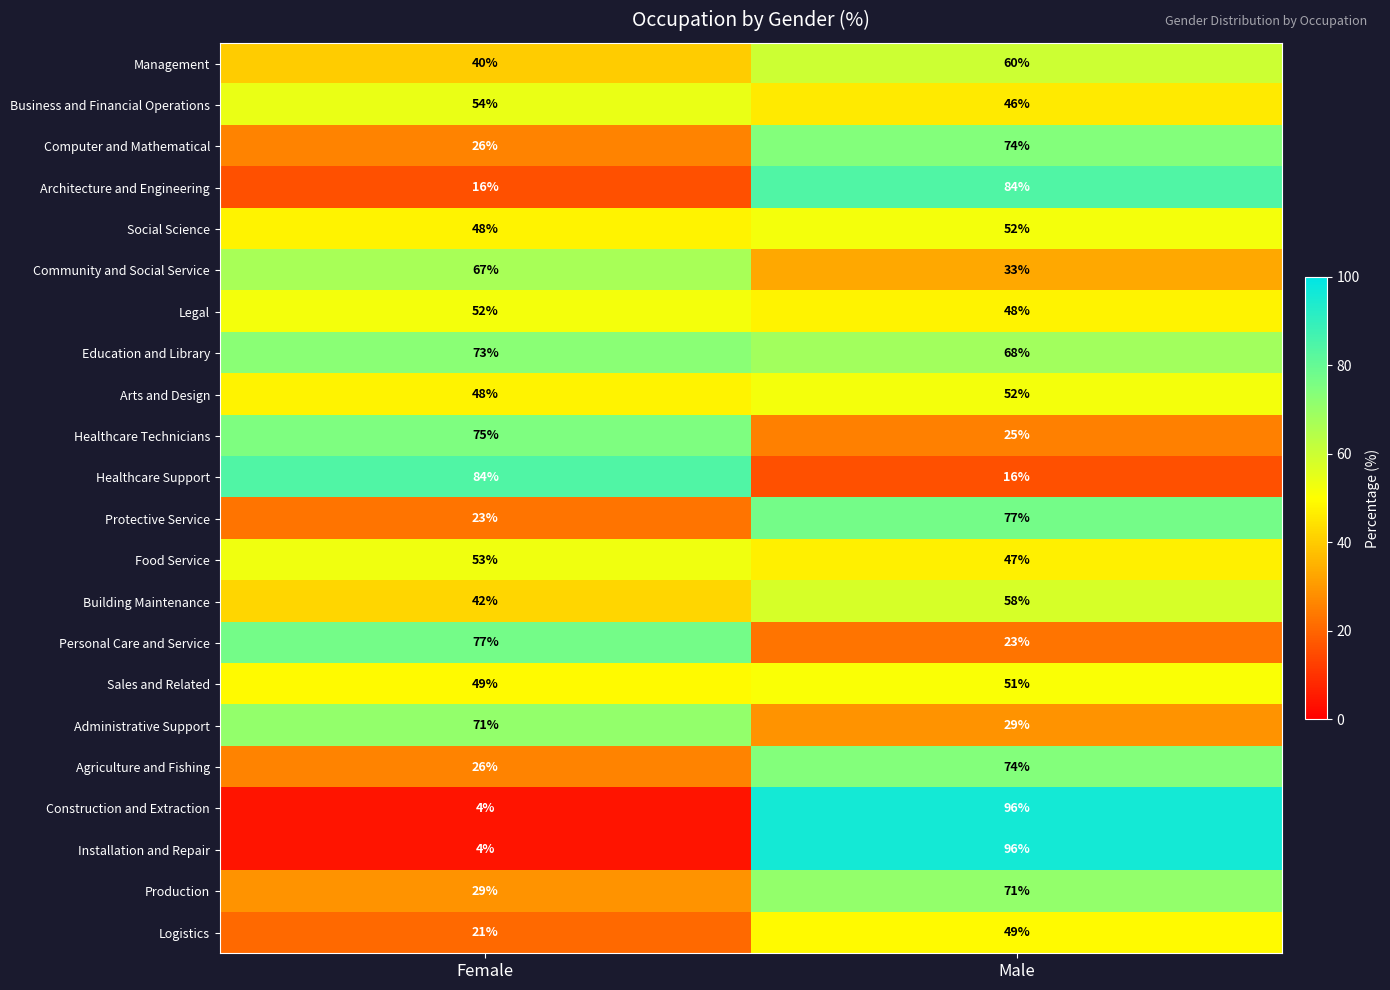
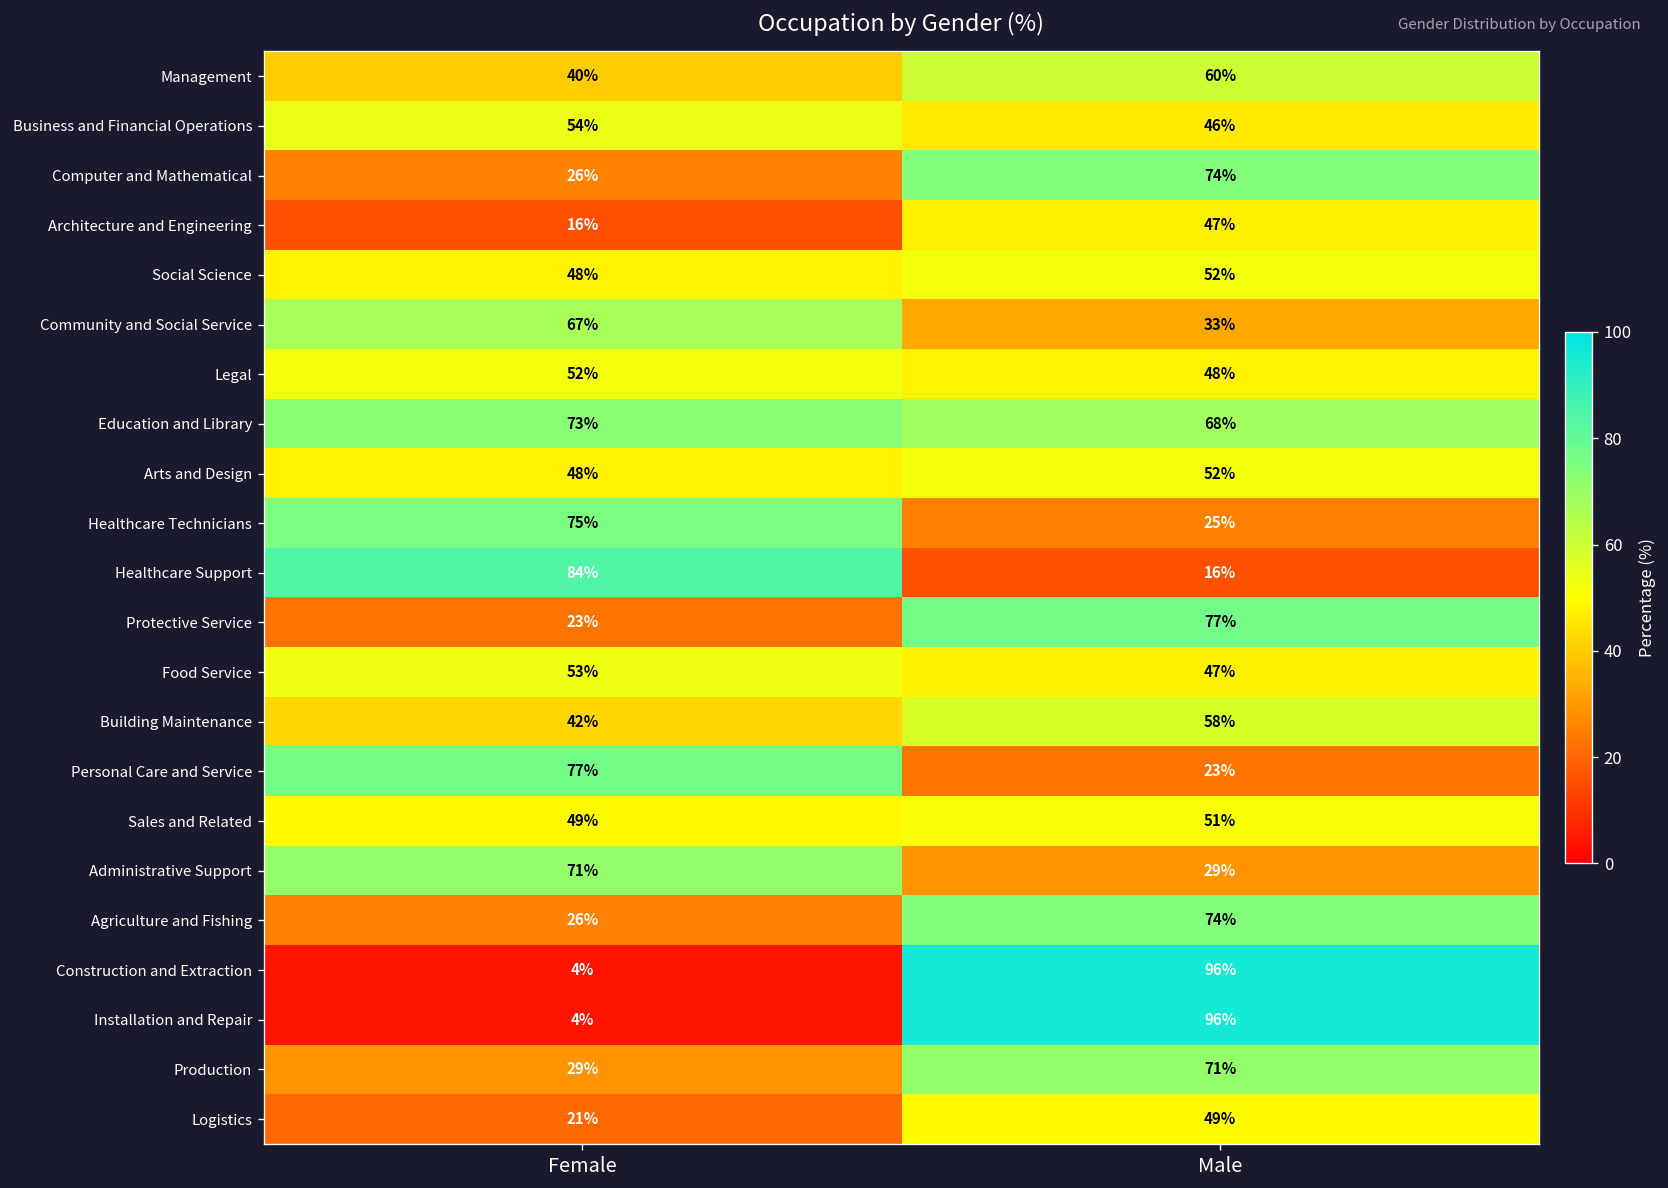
  {
    "Management": {
      "Female": "40%",
      "Male": "60%"
    },
    "Business and Financial Operations": {
      "Female": "54%",
      "Male": "46%"
    },
    "Computer and Mathematical": {
      "Female": "26%",
      "Male": "74%"
    },
    "Architecture and Engineering": {
      "Female": "16%",
-     "Male": "84%"
+     "Male": "47%"
    },
    "Social Science": {
      "Female": "48%",
      "Male": "52%"
    },
    "Community and Social Service": {
      "Female": "67%",
      "Male": "33%"
    },
    "Legal": {
      "Female": "52%",
      "Male": "48%"
    },
    "Education and Library": {
      "Female": "73%",
      "Male": "68%"
    },
    "Arts and Design": {
      "Female": "48%",
      "Male": "52%"
    },
    "Healthcare Technicians": {
      "Female": "75%",
      "Male": "25%"
    },
    "Healthcare Support": {
      "Female": "84%",
      "Male": "16%"
    },
    "Protective Service": {
      "Female": "23%",
      "Male": "77%"
    },
    "Food Service": {
      "Female": "53%",
      "Male": "47%"
    },
    "Building Maintenance": {
      "Female": "42%",
      "Male": "58%"
    },
    "Personal Care and Service": {
      "Female": "77%",
      "Male": "23%"
    },
    "Sales and Related": {
      "Female": "49%",
      "Male": "51%"
    },
    "Administrative Support": {
      "Female": "71%",
      "Male": "29%"
    },
    "Agriculture and Fishing": {
      "Female": "26%",
      "Male": "74%"
    },
    "Construction and Extraction": {
      "Female": "4%",
      "Male": "96%"
    },
    "Installation and Repair": {
      "Female": "4%",
      "Male": "96%"
    },
    "Production": {
      "Female": "29%",
      "Male": "71%"
    },
    "Logistics": {
      "Female": "21%",
      "Male": "49%"
    }
  }
